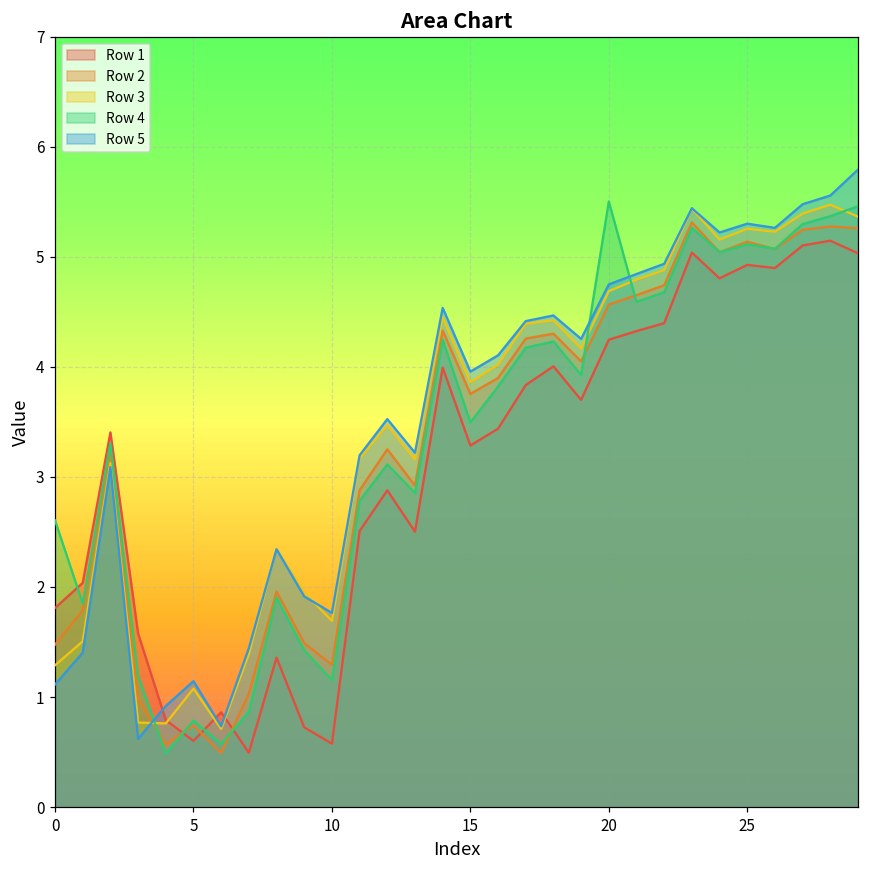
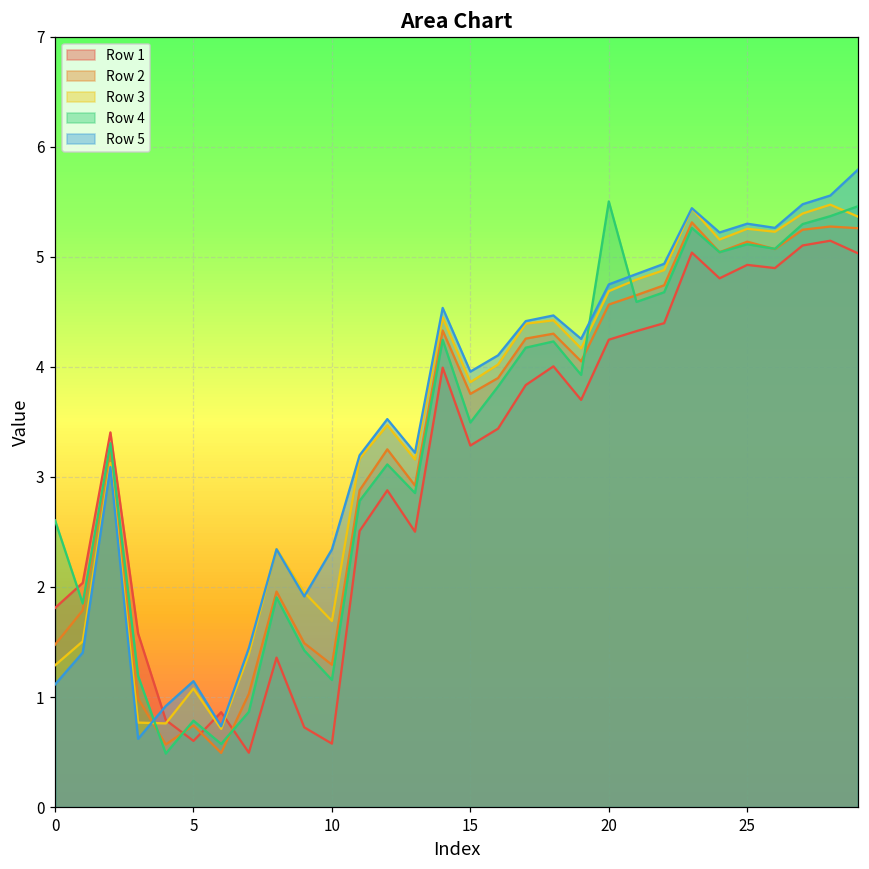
  {
    "Row 4": {
      "0": 2.61,
      "5": 0.79,
      "10": 1.16,
      "15": 3.49,
      "20": 5.50
    },
    "Row 5": {
      "0": 1.11,
      "5": 1.14,
-     "10": 1.76,
+     "10": 2.34,
      "15": 3.96,
      "20": 4.75,
      "25": 5.30
    }
  }
